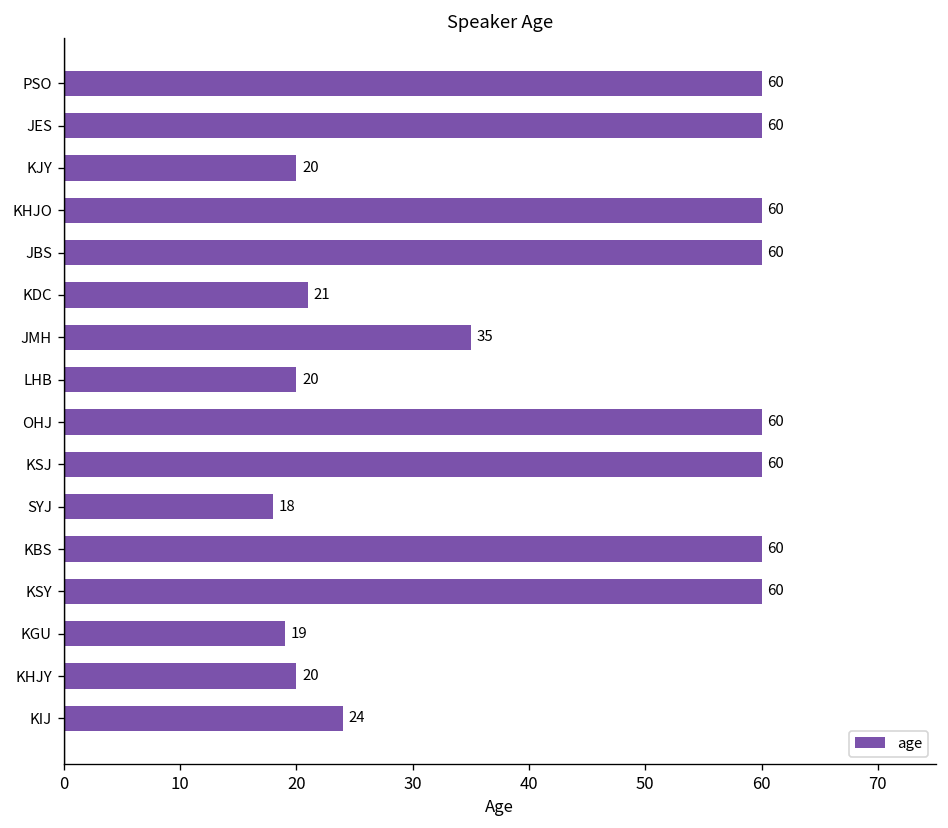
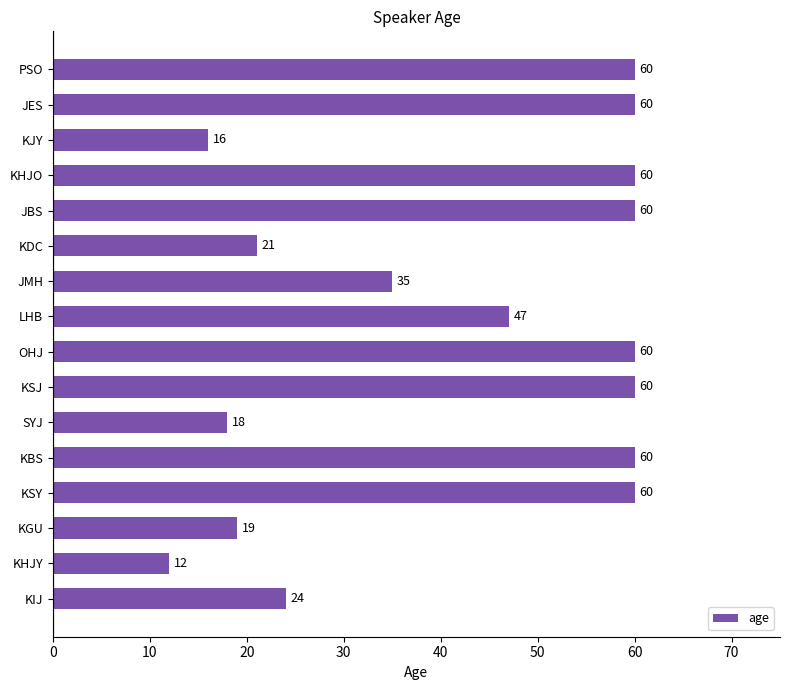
  {
    "PSO": 60,
    "JES": 60,
-   "KJY": 20,
+   "KJY": 16,
    "KHJO": 60,
    "JBS": 60,
    "KDC": 21,
    "JMH": 35,
-   "LHB": 20,
+   "LHB": 47,
    "OHJ": 60,
    "KSJ": 60,
    "SYJ": 18,
    "KBS": 60,
    "KSY": 60,
    "KGU": 19,
-   "KHJY": 20,
+   "KHJY": 12,
    "KIJ": 24
  }
